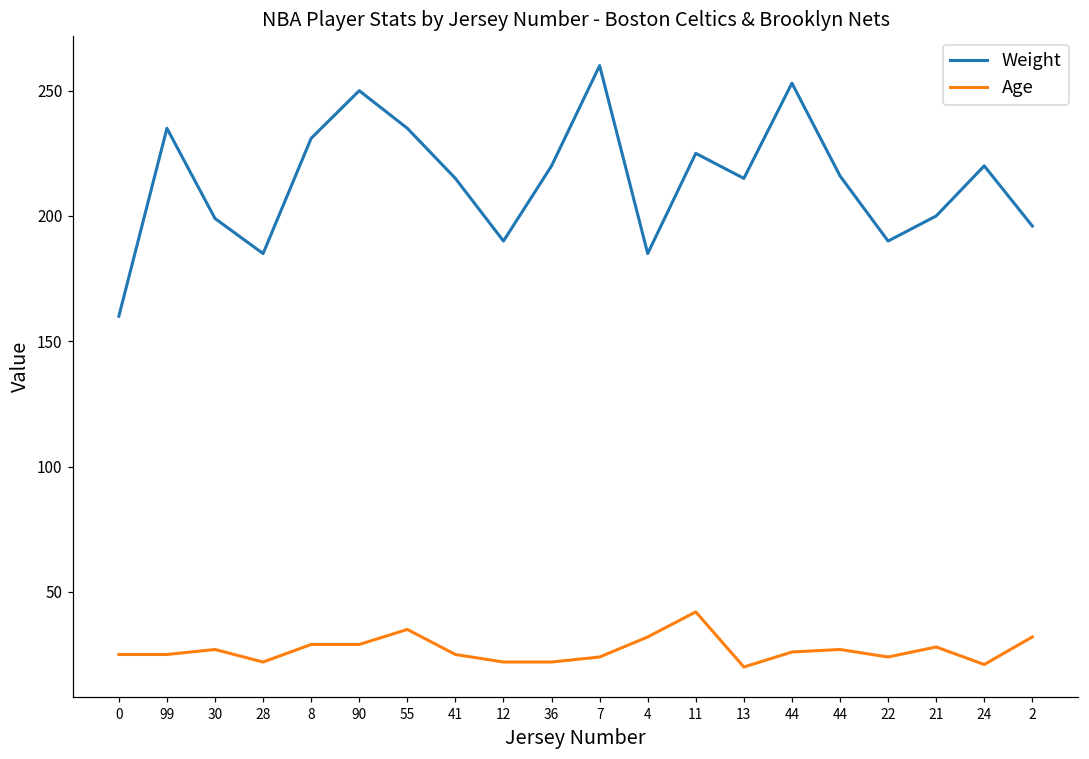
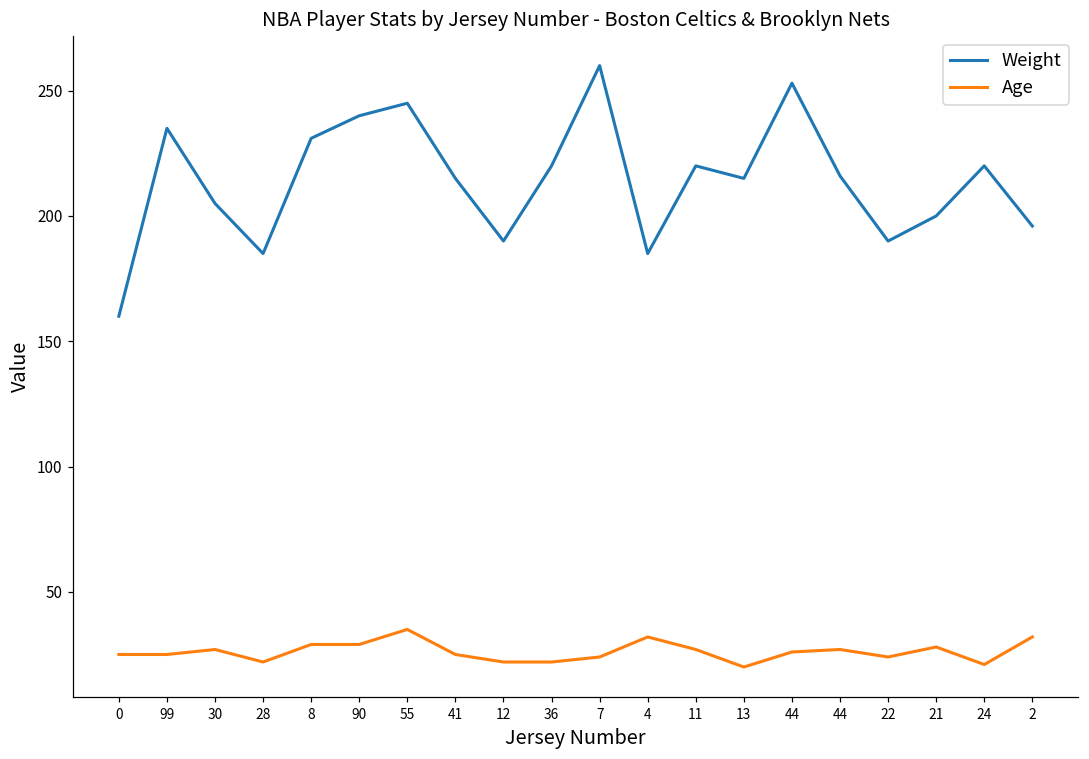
  {
    "Weight": {
      "0": 160,
      "99": 235,
-     "30": 199,
+     "30": 205,
      "28": 185,
      "8": 231,
-     "90": 250,
-     "55": 235,
+     "90": 240,
+     "55": 245,
      "41": 215,
      "12": 190,
      "36": 220,
      "7": 260,
      "4": 185,
-     "11": 225,
+     "11": 220,
      "13": 215,
      "22": 190,
      "21": 200,
      "24": 220,
      "2": 196
    },
    "Age": {
      "0": 25,
      "99": 25,
      "30": 27,
      "28": 22,
      "8": 29,
      "90": 29,
      "55": 35,
      "41": 25,
      "12": 22,
      "36": 22,
      "7": 24,
      "4": 32,
-     "11": 42,
+     "11": 27,
      "13": 20,
      "22": 24,
      "21": 28,
      "24": 21,
      "2": 32
    }
  }
